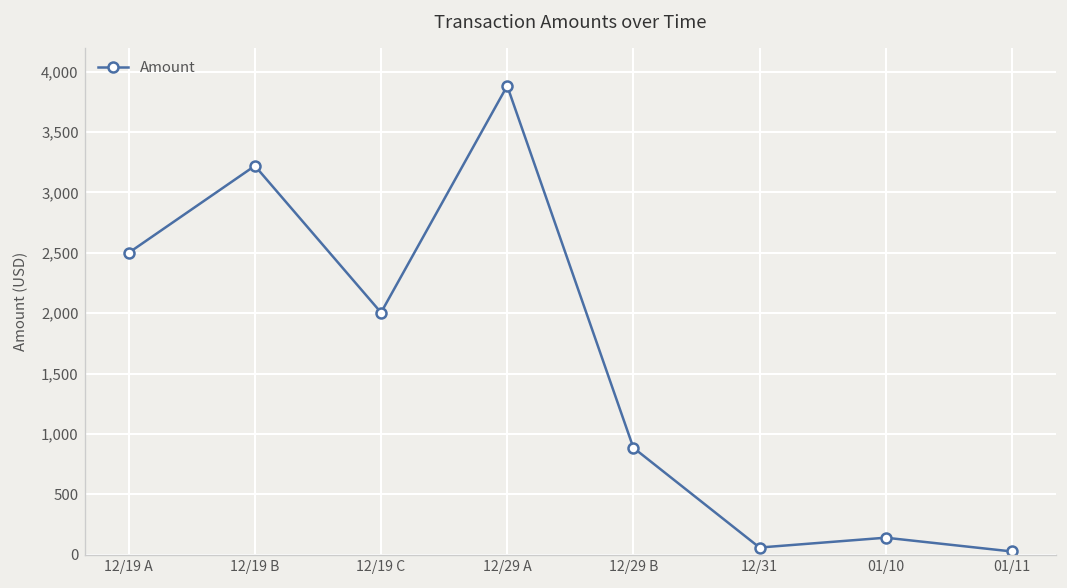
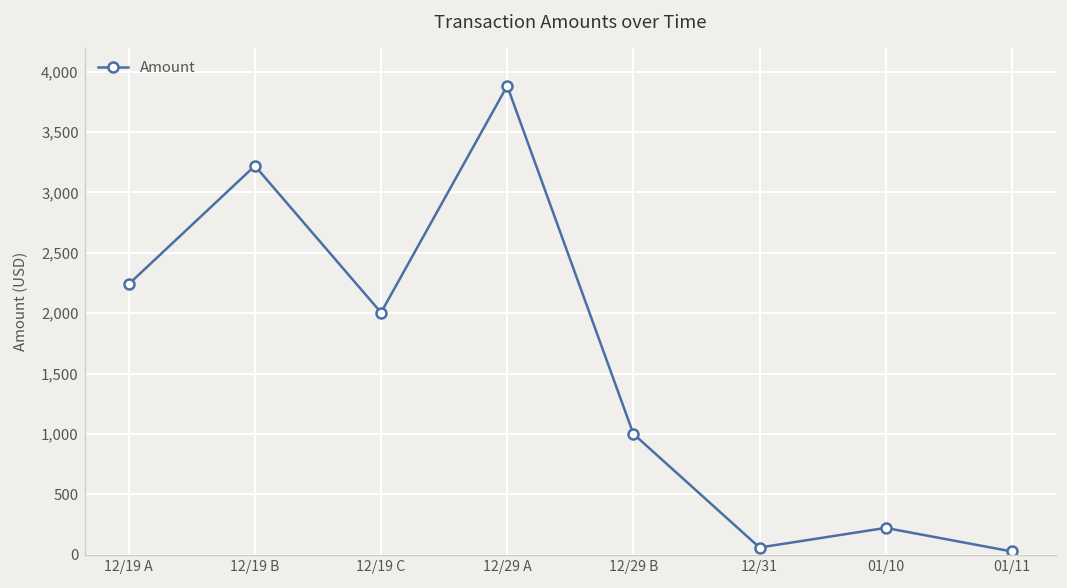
  {
-   "12/19 A": "2,500",
+   "12/19 A": "2,240",
    "12/19 B": "3,220",
    "12/19 C": "2,000",
    "12/29 A": "3,880",
-   "12/29 B": "880",
+   "12/29 B": "1,000",
    "12/31": "60",
-   "01/10": "140",
+   "01/10": "220",
    "01/11": "30"
  }
